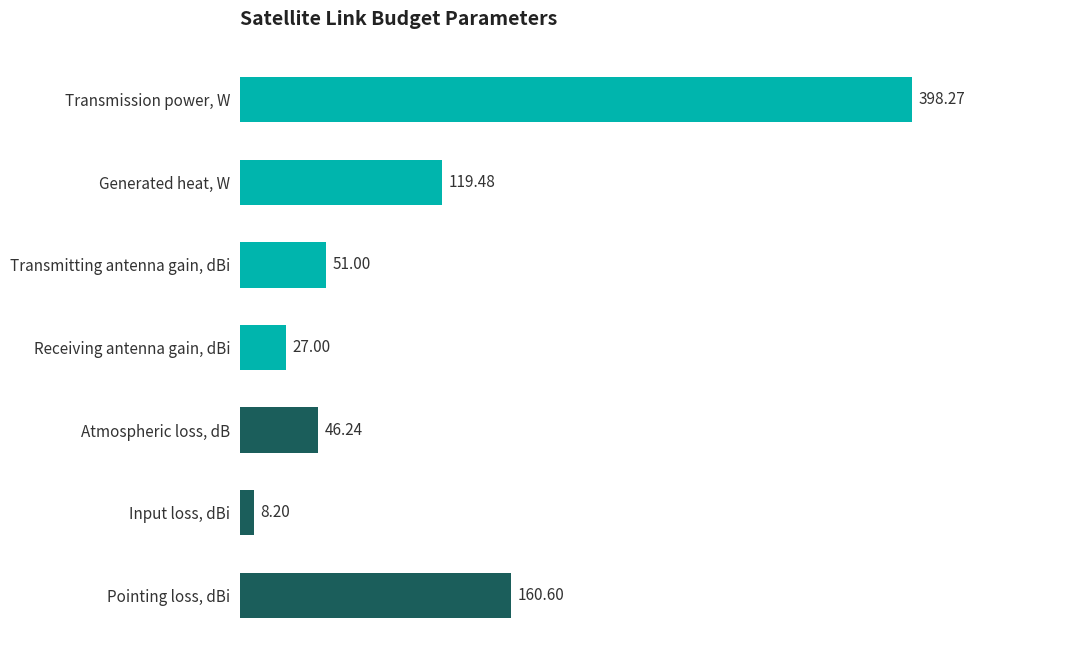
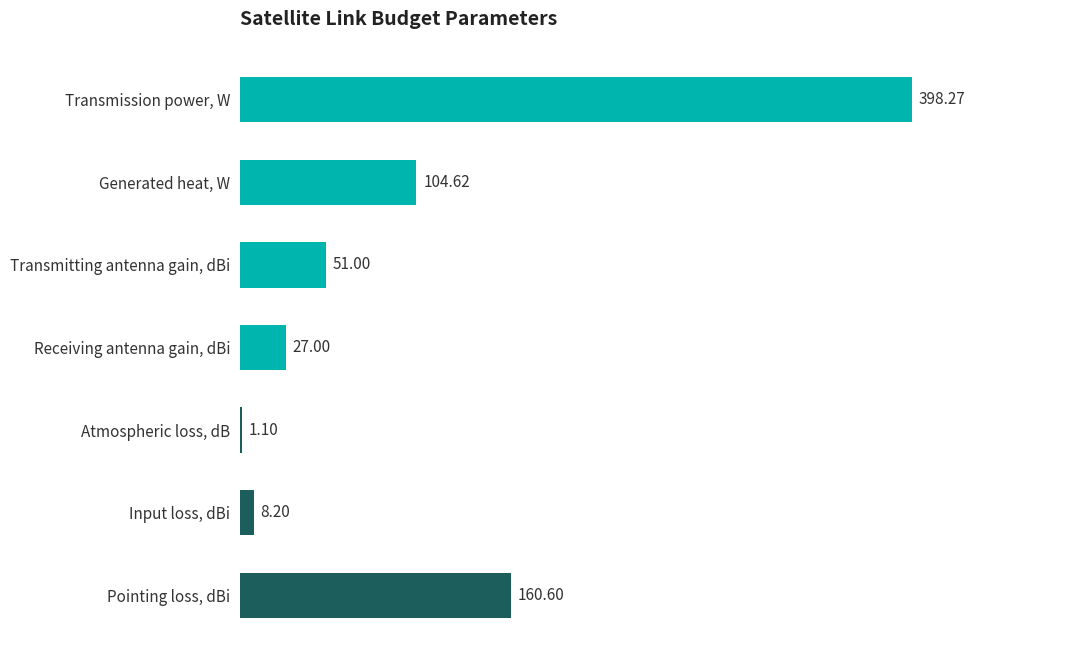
  {
    "Transmission power, W": 398.27,
-   "Generated heat, W": 119.48,
+   "Generated heat, W": 104.62,
    "Transmitting antenna gain, dBi": 51.00,
    "Receiving antenna gain, dBi": 27.00,
-   "Atmospheric loss, dB": 46.24,
+   "Atmospheric loss, dB": 1.10,
    "Input loss, dBi": 8.20,
    "Pointing loss, dBi": 160.60
  }
